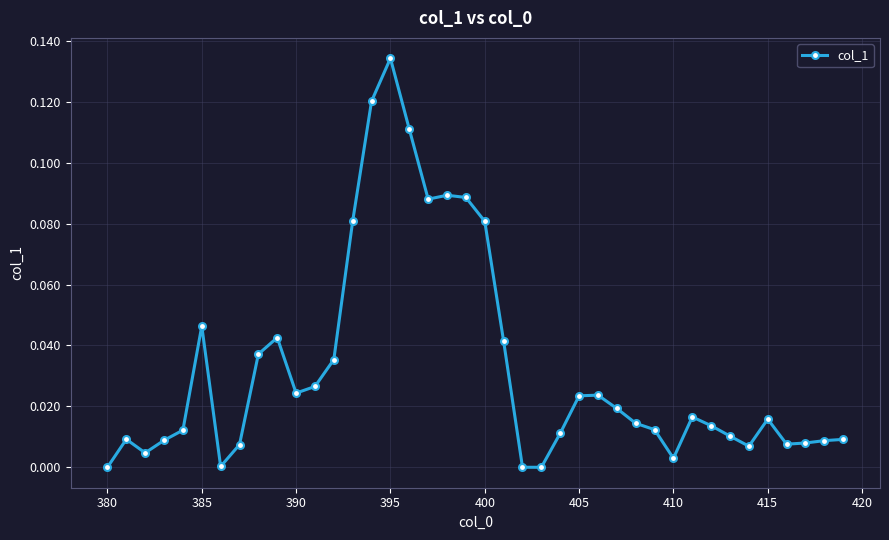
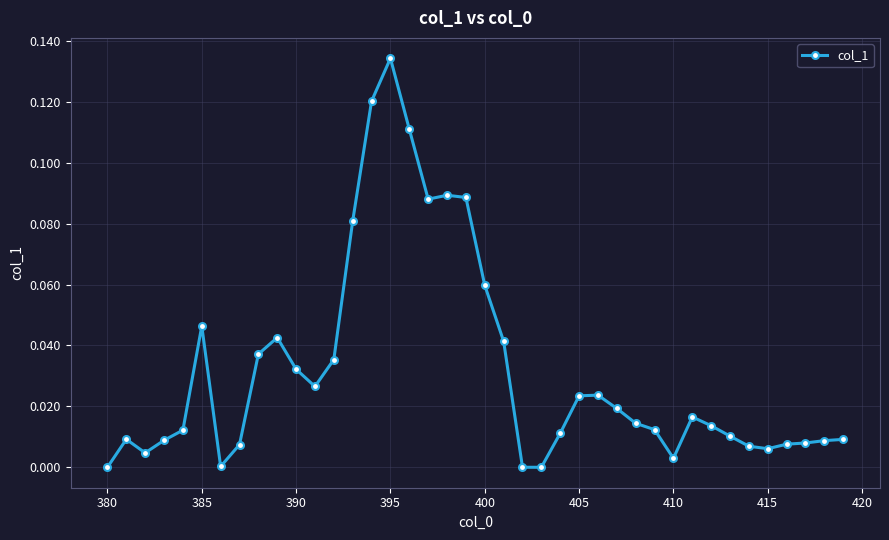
  {
    "380": 0.000,
    "385": 0.046,
-   "390": 0.024,
+   "390": 0.032,
    "395": 0.134,
-   "400": 0.081,
+   "400": 0.060,
    "405": 0.023,
    "410": 0.003,
-   "415": 0.016
+   "415": 0.006
  }
